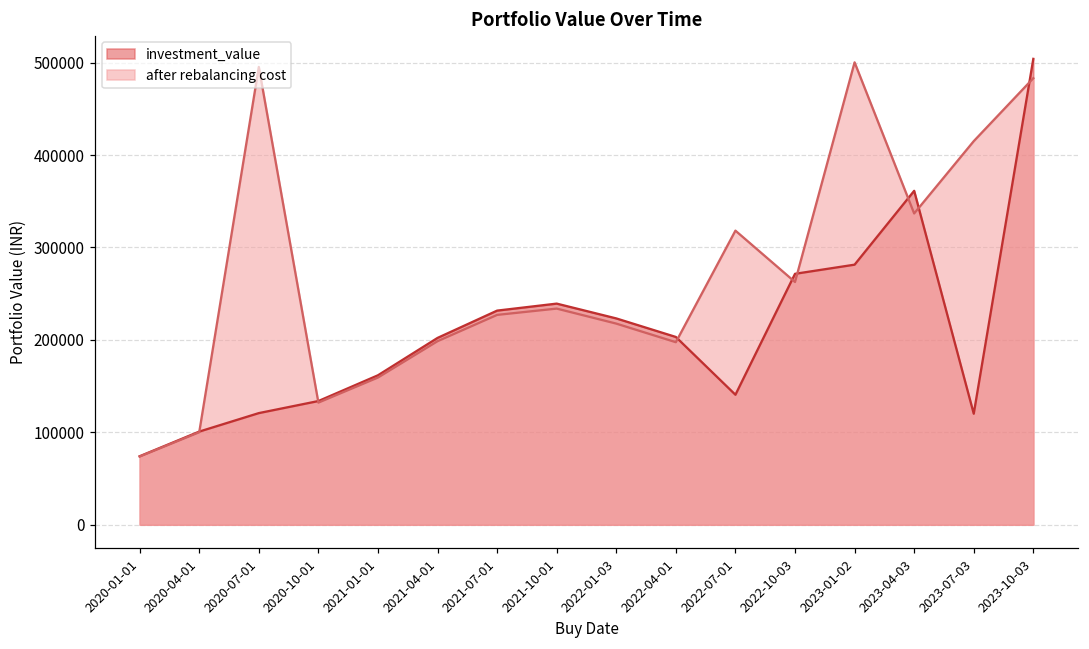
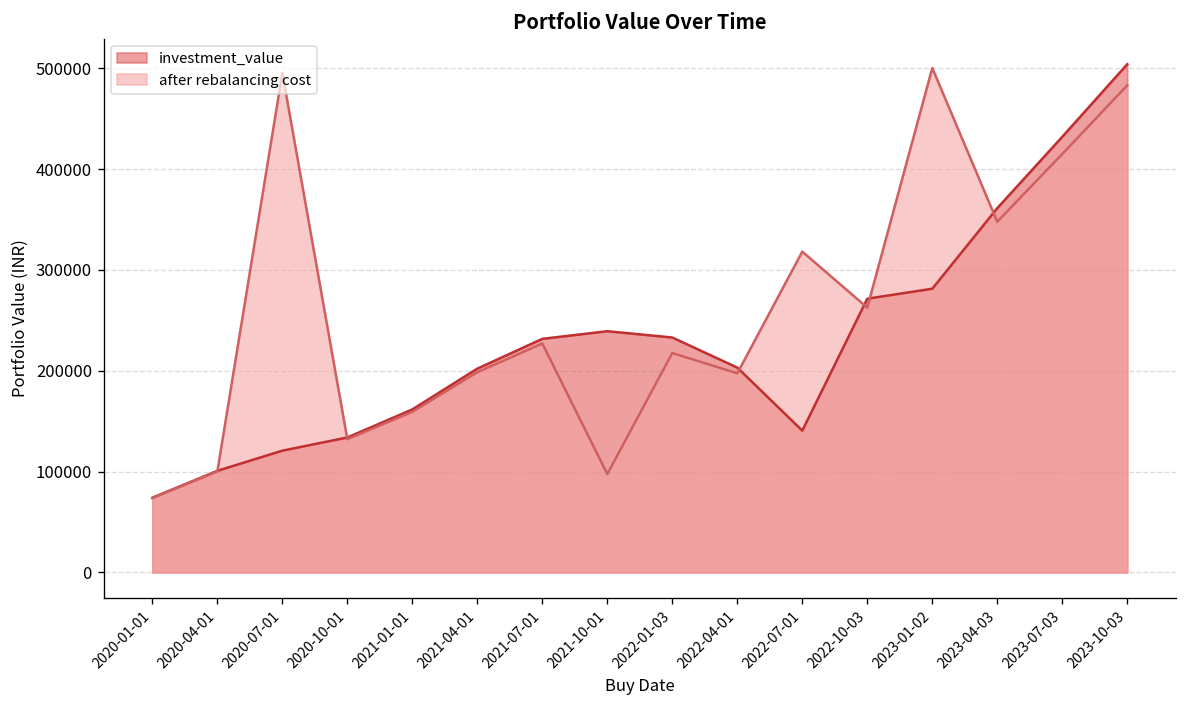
  {
    "investment_value": {
      "2020-07-01": 120000,
      "2021-04-01": 200000,
      "2021-07-01": 230000,
      "2021-10-01": 240000,
-     "2022-01-03": 220000,
+     "2022-01-03": 230000,
      "2022-04-01": 200000,
      "2022-07-01": 140000,
      "2022-10-03": 270000,
      "2023-01-02": 280000,
      "2023-04-03": 360000,
-     "2023-07-03": 120000,
+     "2023-07-03": 430000,
      "2023-10-03": 500000
    },
    "after rebalancing cost": {
      "2021-04-01": 200000,
      "2021-07-01": 230000,
-     "2021-10-01": 230000,
+     "2021-10-01": 100000,
      "2022-01-03": 220000,
      "2022-04-01": 200000,
      "2022-07-01": 320000,
      "2022-10-03": 260000,
      "2023-01-02": 500000,
-     "2023-04-03": 340000,
+     "2023-04-03": 350000,
      "2023-07-03": 410000,
      "2023-10-03": 480000
    }
  }
